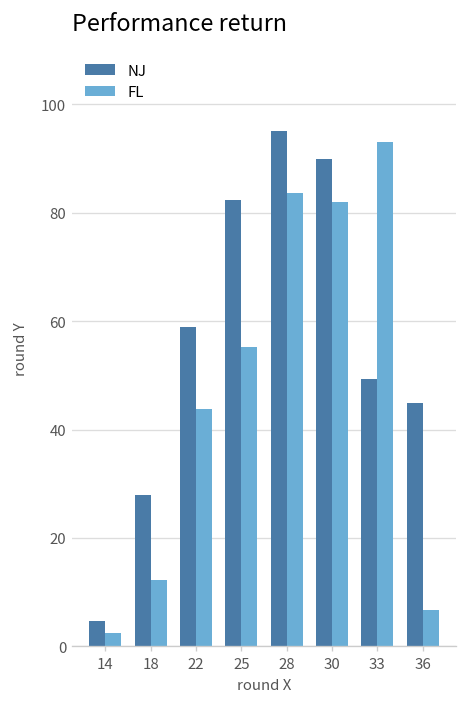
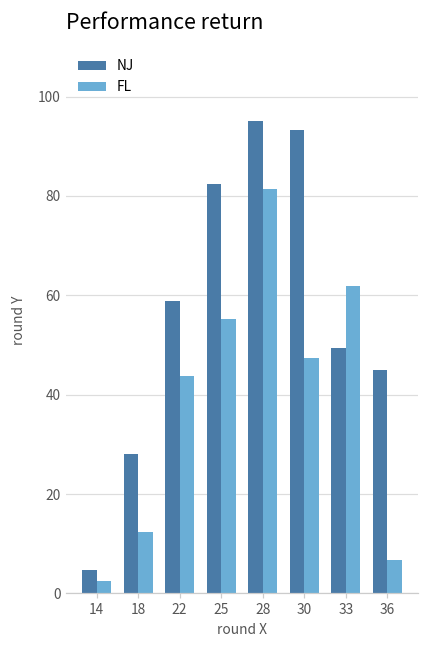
  {
    "NJ": {
      "14": 5,
      "18": 28,
      "22": 59,
      "25": 82,
      "28": 95,
-     "30": 90,
+     "30": 93,
      "33": 49,
      "36": 45
    },
    "FL": {
      "14": 3,
      "18": 12,
      "22": 44,
      "25": 55,
-     "28": 84,
-     "30": 82,
-     "33": 93,
+     "28": 81,
+     "30": 47,
+     "33": 62,
      "36": 7
    }
  }
